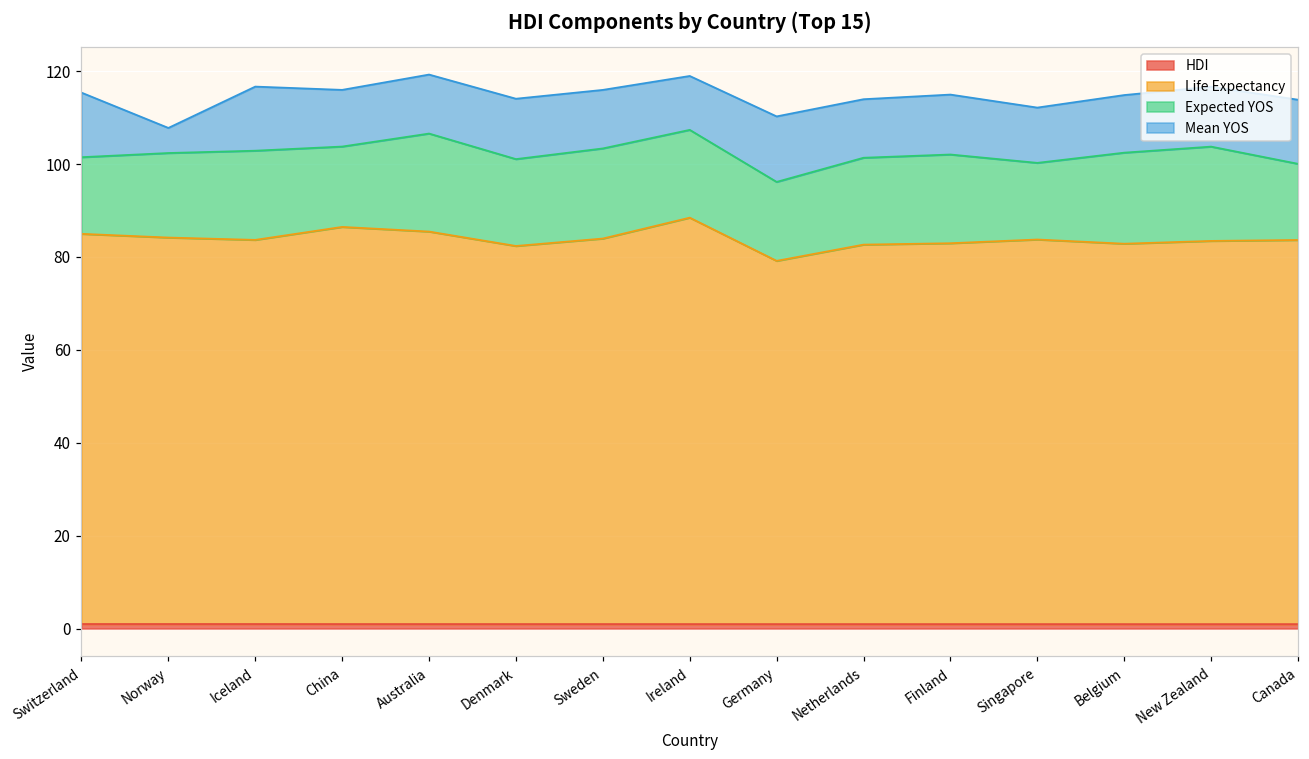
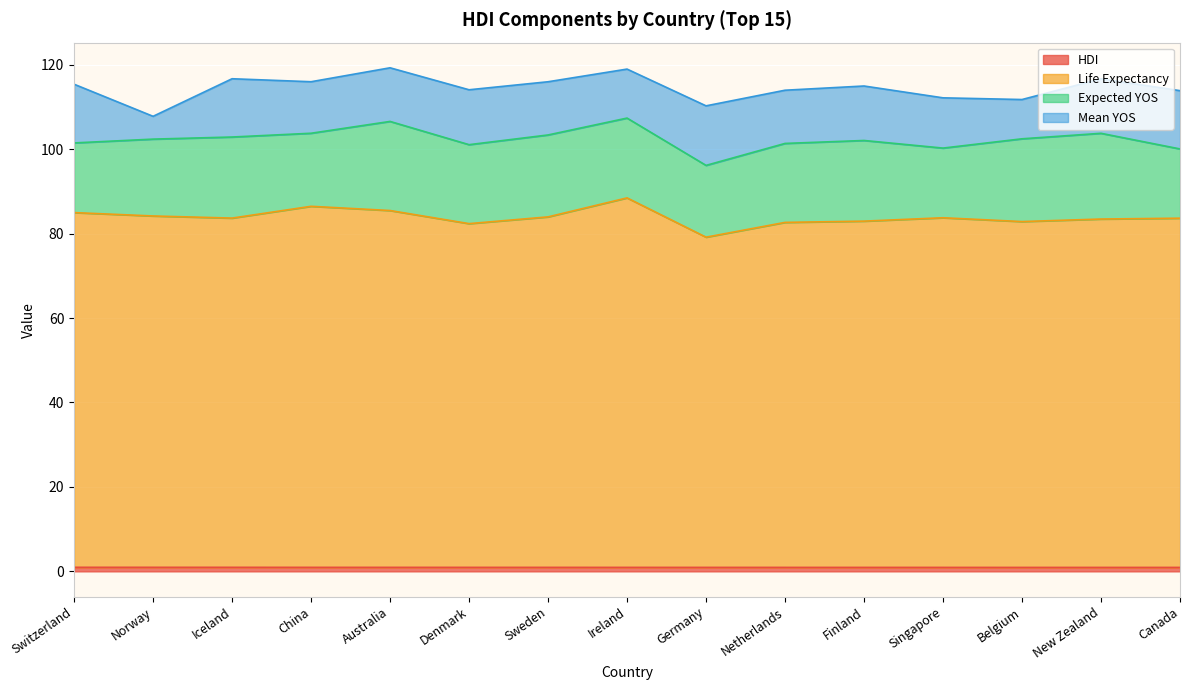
  {
    "HDI": {
      "Switzerland": 1,
      "Norway": 1,
      "Iceland": 1,
      "China": 1,
      "Australia": 1,
      "Denmark": 1,
      "Sweden": 1,
      "Ireland": 1,
      "Germany": 1,
      "Netherlands": 1,
      "Finland": 1,
      "Singapore": 1,
      "Belgium": 1,
      "New Zealand": 1,
      "Canada": 1
    },
    "Life Expectancy": {
      "Switzerland": 84,
      "Norway": 83,
      "Iceland": 83,
      "China": 86,
      "Australia": 85,
      "Denmark": 81,
      "Sweden": 83,
      "Ireland": 88,
      "Germany": 78,
      "Netherlands": 82,
      "Finland": 82,
      "Singapore": 83,
      "Belgium": 82,
      "New Zealand": 83,
      "Canada": 83
    },
    "Expected YOS": {
      "Switzerland": 17,
      "Norway": 18,
      "Iceland": 19,
      "China": 17,
      "Australia": 21,
      "Denmark": 19,
      "Sweden": 19,
      "Ireland": 19,
      "Germany": 17,
      "Netherlands": 19,
      "Finland": 19,
      "Singapore": 17,
      "Belgium": 20,
      "New Zealand": 20,
      "Canada": 16
    },
    "Mean YOS": {
      "Switzerland": 14,
      "Norway": 5,
      "Iceland": 14,
      "China": 12,
      "Australia": 13,
      "Denmark": 13,
      "Sweden": 13,
      "Ireland": 12,
      "Germany": 14,
      "Netherlands": 13,
      "Finland": 13,
      "Singapore": 12,
-     "Belgium": 12,
+     "Belgium": 9,
      "Canada": 14
    }
  }
